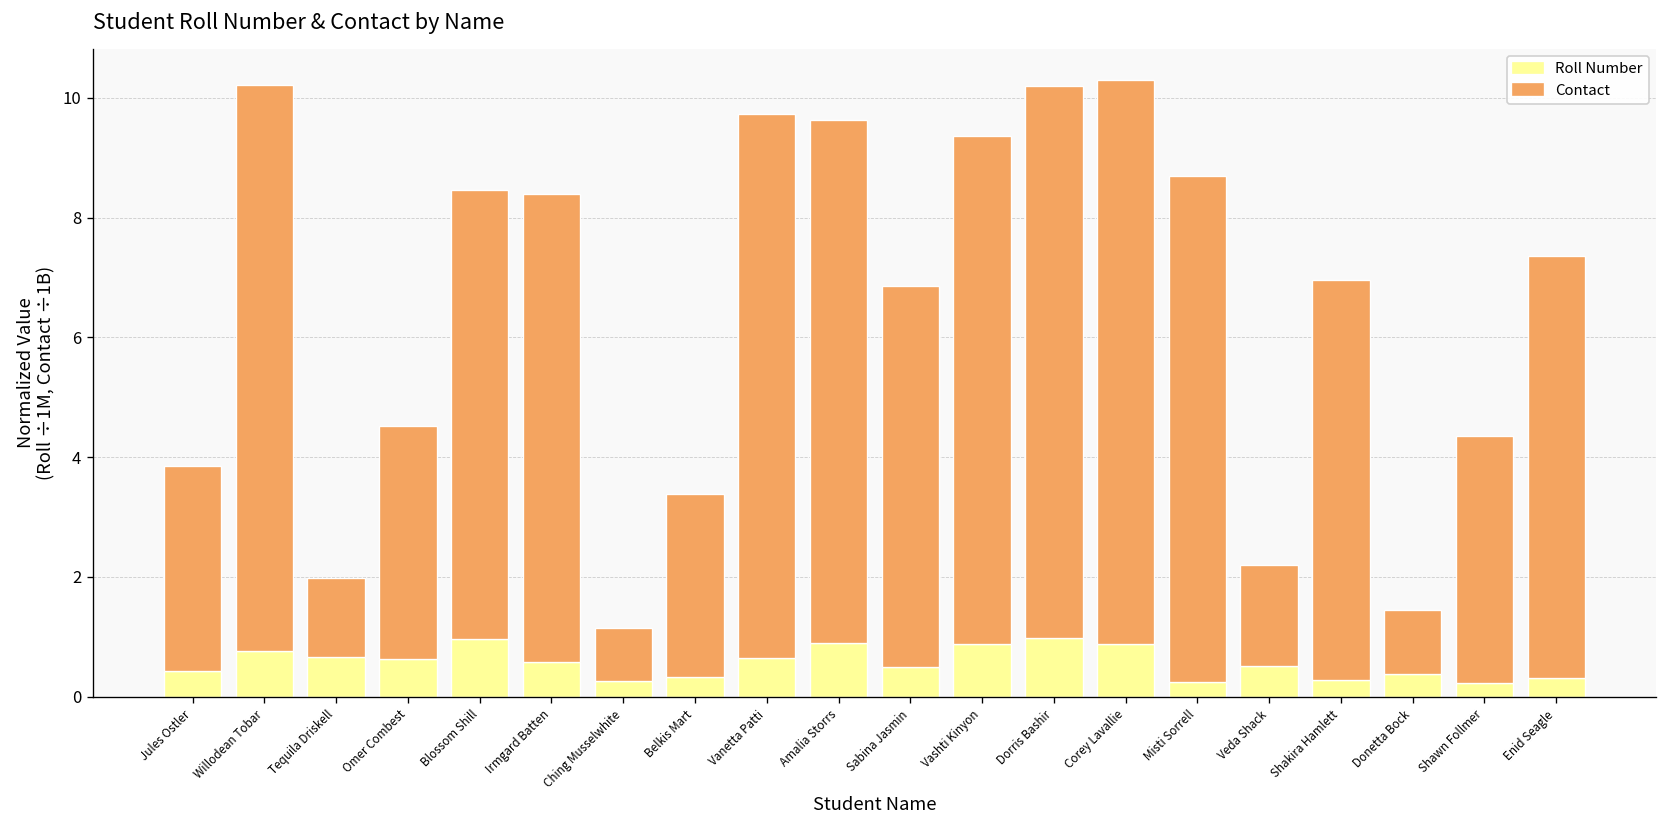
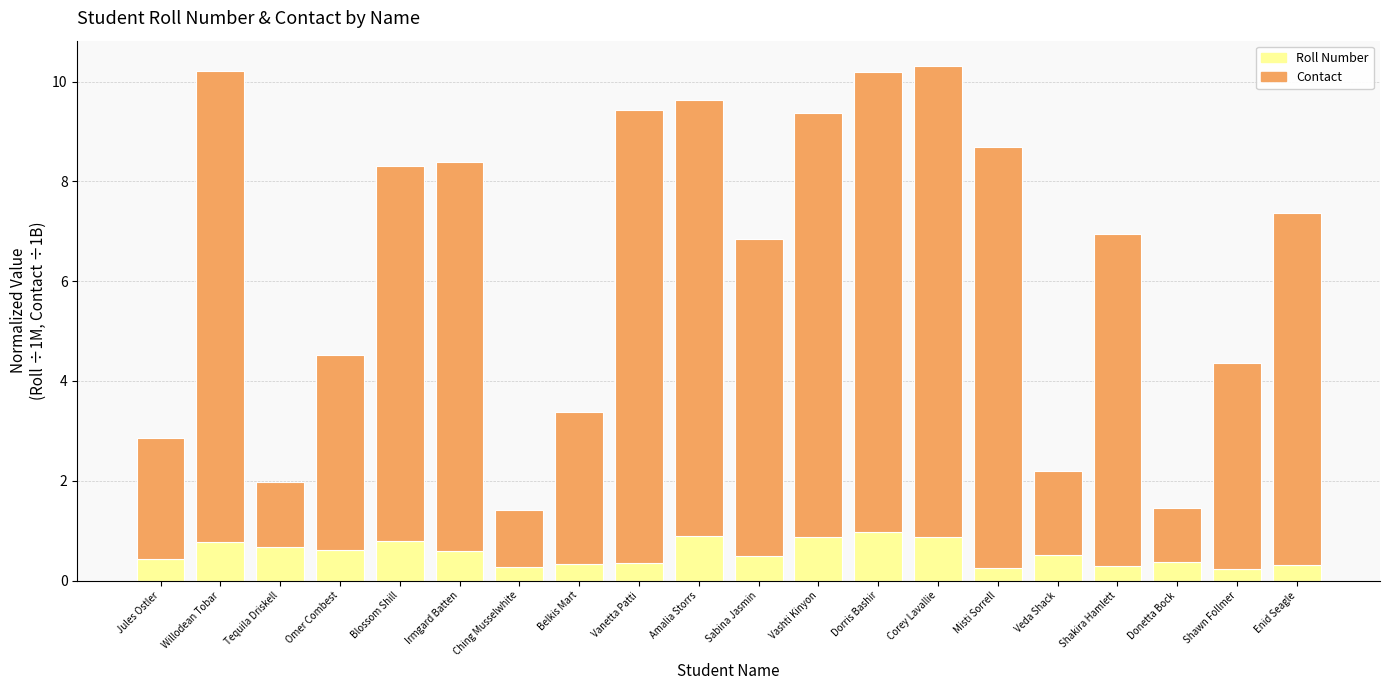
  {
    "Roll Number": {
      "Jules Ostler": 0.4,
      "Willodean Tobar": 0.8,
      "Tequila Driskell": 0.7,
      "Omer Combest": 0.6,
-     "Blossom Shill": 1.0,
+     "Blossom Shill": 0.8,
      "Irmgard Batten": 0.6,
      "Ching Musselwhite": 0.3,
      "Belkis Mart": 0.3,
-     "Vanetta Patti": 0.7,
+     "Vanetta Patti": 0.4,
      "Amalia Storrs": 0.9,
      "Sabina Jasmin": 0.5,
      "Vashti Kinyon": 0.9,
      "Dorris Bashir": 1.0,
      "Corey Lavallie": 0.9,
      "Misti Sorrell": 0.3,
      "Veda Shack": 0.5,
      "Shakira Hamlett": 0.3,
      "Donetta Bock": 0.4,
      "Shawn Follmer": 0.2,
      "Enid Seagle": 0.3
    },
    "Contact": {
-     "Jules Ostler": 3.4,
+     "Jules Ostler": 2.4,
      "Willodean Tobar": 9.4,
      "Tequila Driskell": 1.3,
      "Omer Combest": 3.9,
      "Blossom Shill": 7.5,
      "Irmgard Batten": 7.8,
-     "Ching Musselwhite": 0.9,
+     "Ching Musselwhite": 1.1,
      "Belkis Mart": 3.1,
      "Vanetta Patti": 9.1,
      "Amalia Storrs": 8.7,
      "Sabina Jasmin": 6.4,
      "Vashti Kinyon": 8.5,
      "Dorris Bashir": 9.2,
      "Corey Lavallie": 9.4,
      "Misti Sorrell": 8.4,
      "Veda Shack": 1.7,
      "Shakira Hamlett": 6.7,
      "Donetta Bock": 1.1,
      "Shawn Follmer": 4.1,
      "Enid Seagle": 7.1
    }
  }
